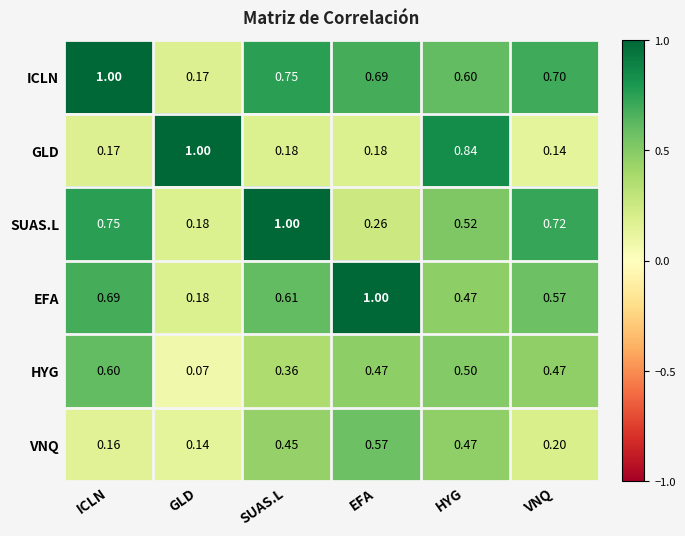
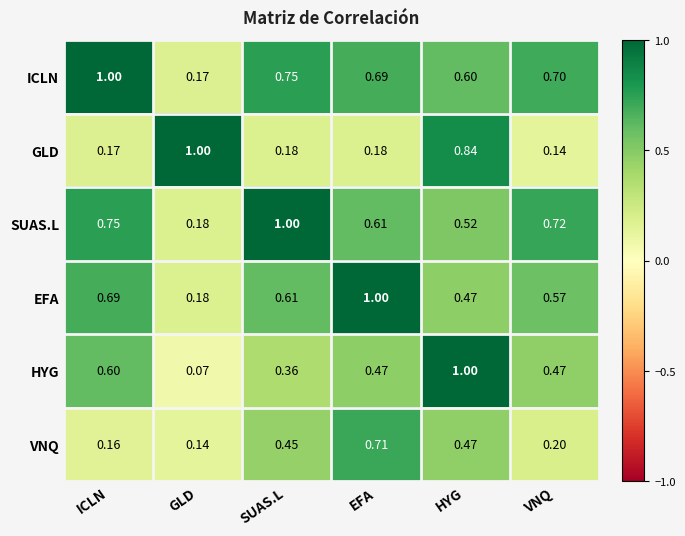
  {
    "ICLN": {
      "ICLN": 1.00,
      "GLD": 0.17,
      "SUAS.L": 0.75,
      "EFA": 0.69,
      "HYG": 0.60,
      "VNQ": 0.70
    },
    "GLD": {
      "ICLN": 0.17,
      "GLD": 1.00,
      "SUAS.L": 0.18,
      "EFA": 0.18,
      "HYG": 0.84,
      "VNQ": 0.14
    },
    "SUAS.L": {
      "ICLN": 0.75,
      "GLD": 0.18,
      "SUAS.L": 1.00,
-     "EFA": 0.26,
+     "EFA": 0.61,
      "HYG": 0.52,
      "VNQ": 0.72
    },
    "EFA": {
      "ICLN": 0.69,
      "GLD": 0.18,
      "SUAS.L": 0.61,
      "EFA": 1.00,
      "HYG": 0.47,
      "VNQ": 0.57
    },
    "HYG": {
      "ICLN": 0.60,
      "GLD": 0.07,
      "SUAS.L": 0.36,
      "EFA": 0.47,
-     "HYG": 0.50,
+     "HYG": 1.00,
      "VNQ": 0.47
    },
    "VNQ": {
      "ICLN": 0.16,
      "GLD": 0.14,
      "SUAS.L": 0.45,
-     "EFA": 0.57,
+     "EFA": 0.71,
      "HYG": 0.47,
      "VNQ": 0.20
    }
  }
